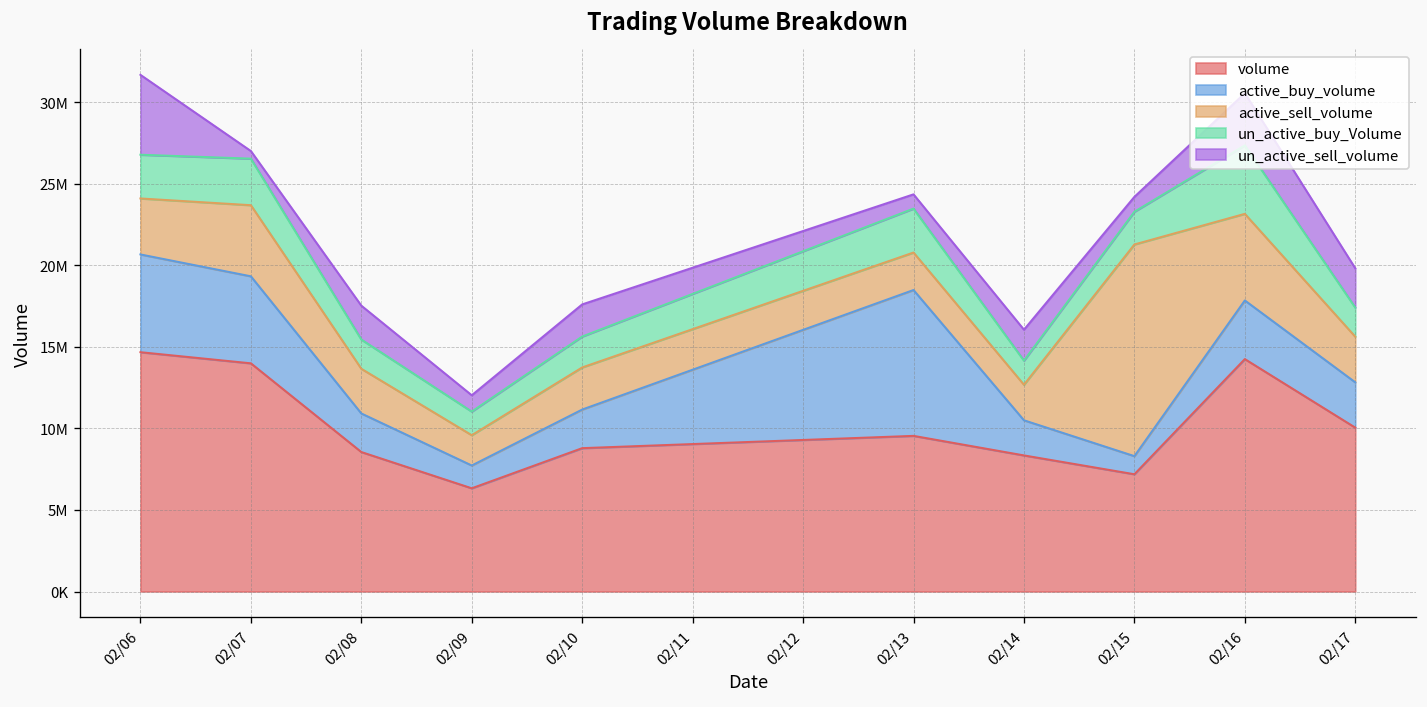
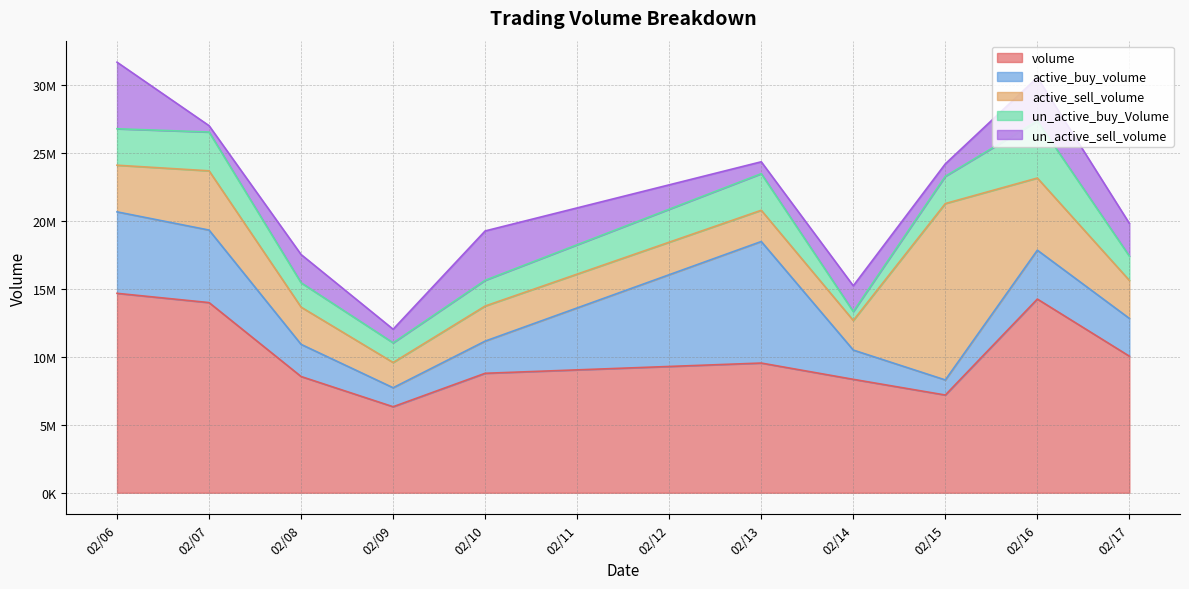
  {
    "volume": {
      "02/06": 14700000,
      "02/07": 14000000,
      "02/08": 8600000,
      "02/09": 6300000,
      "02/10": 8800000,
      "02/13": 9500000,
      "02/14": 8300000,
      "02/15": 7200000,
      "02/16": 14200000,
      "02/17": 10000000
    },
    "active_buy_volume": {
      "02/06": 6000000,
      "02/07": 5300000,
      "02/08": 2400000,
      "02/09": 1400000,
      "02/10": 2400000,
      "02/13": 8900000,
      "02/14": 2200000,
      "02/15": 1100000,
      "02/16": 3600000,
      "02/17": 2800000
    },
    "active_sell_volume": {
      "02/06": 3400000,
      "02/07": 4400000,
      "02/08": 2700000,
      "02/09": 1900000,
      "02/10": 2600000,
      "02/13": 2300000,
      "02/14": 2200000,
      "02/15": 13000000,
      "02/16": 5300000,
      "02/17": 2800000
    },
    "un_active_buy_Volume": {
      "02/06": 2700000,
      "02/07": 2900000,
      "02/08": 1800000,
      "02/09": 1400000,
      "02/10": 1900000,
      "02/13": 2700000,
-     "02/14": 1500000,
+     "02/14": 700000,
      "02/15": 2000000,
      "02/17": 1800000
    },
    "un_active_sell_volume": {
      "02/06": 4900000,
      "02/07": 500000,
      "02/08": 2100000,
      "02/09": 1000000,
-     "02/10": 2000000,
+     "02/10": 3600000,
      "02/13": 900000,
      "02/14": 1900000,
      "02/15": 900000,
      "02/17": 2400000
    }
  }
